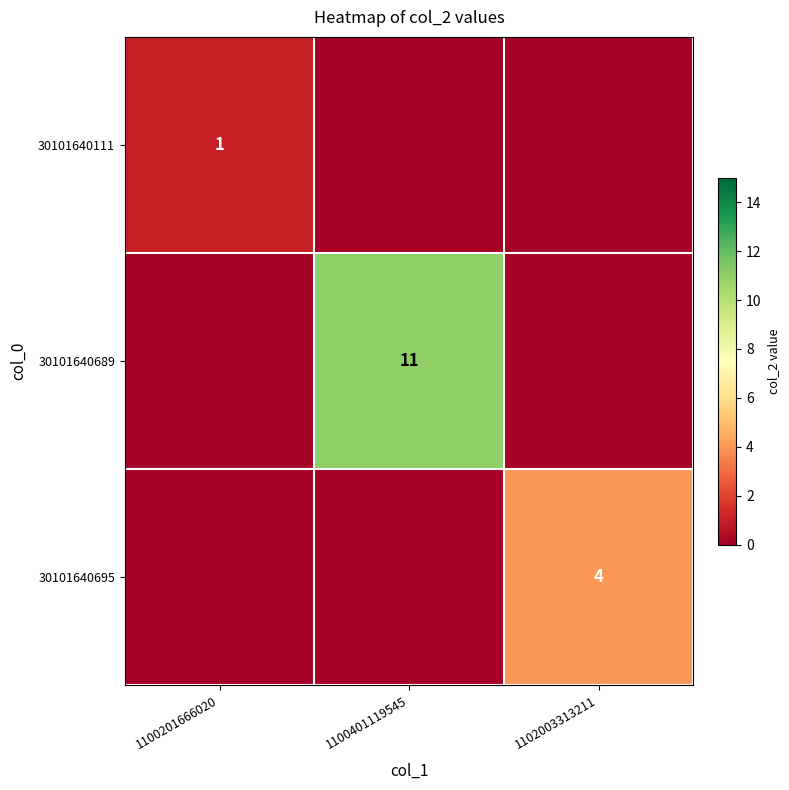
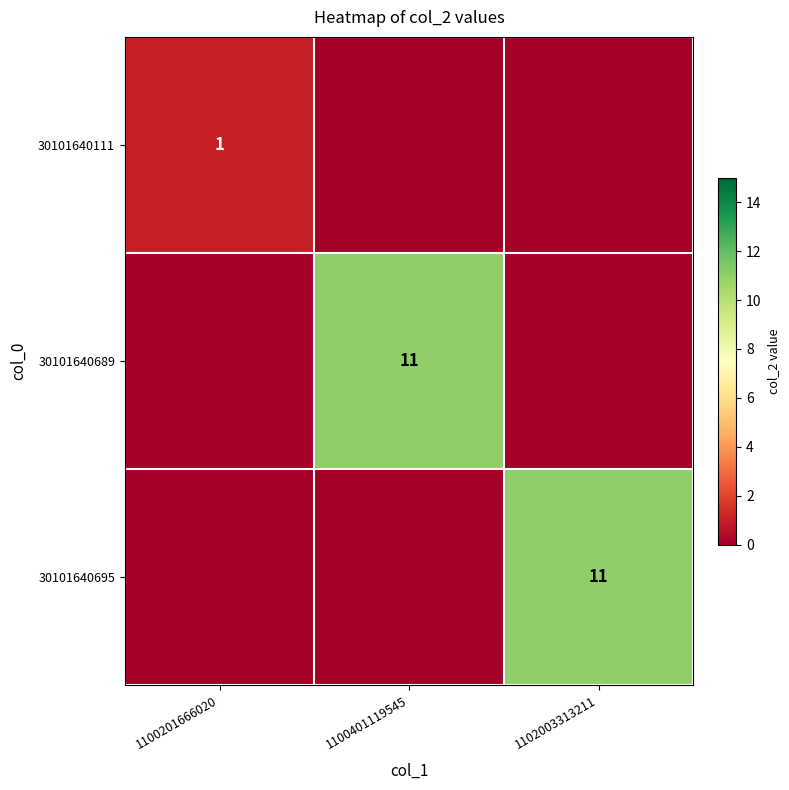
  {
    "30101640111": {
      "1100201666020": 1
    },
    "30101640689": {
      "1100401119545": 11
    },
    "30101640695": {
-     "1102003313211": 4
+     "1102003313211": 11
    }
  }
